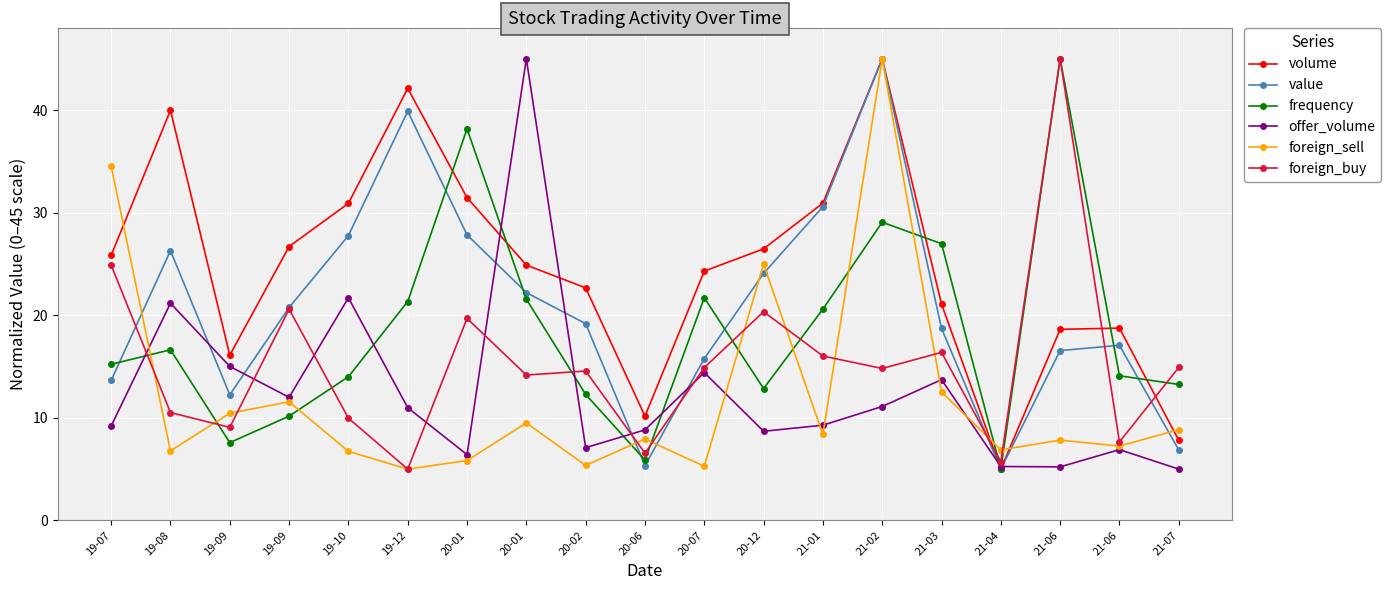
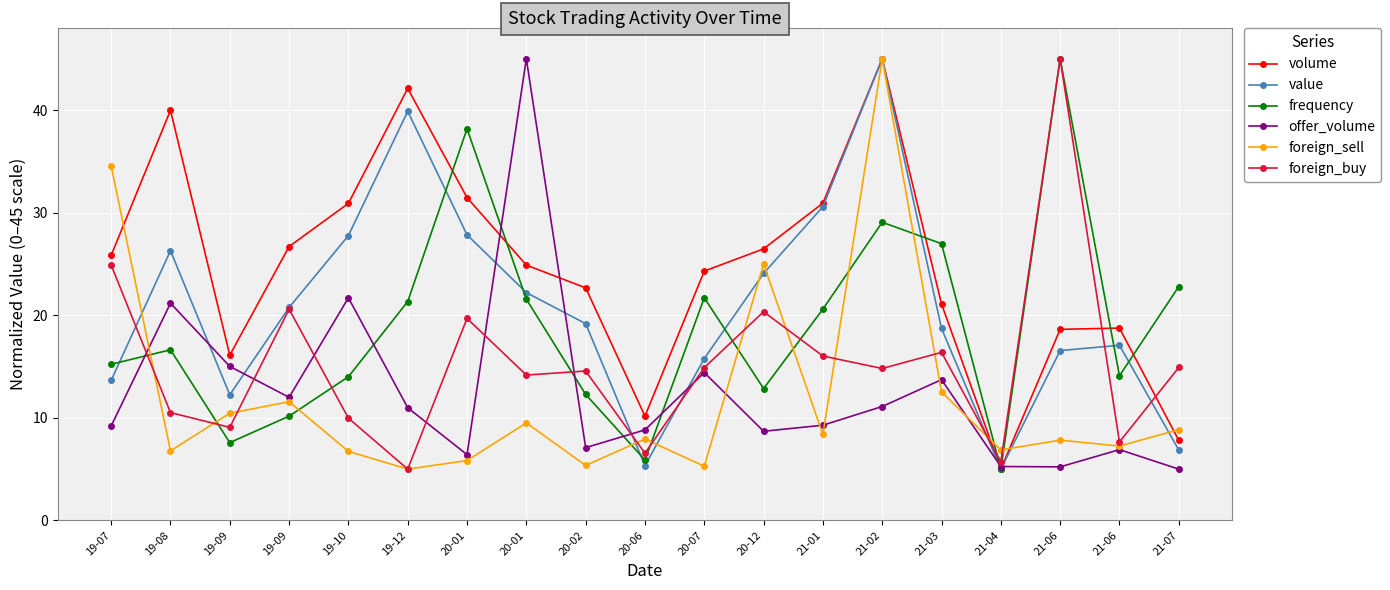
  {
    "volume": {
      "19-07": 25.8,
      "19-08": 40.0,
      "19-10": 30.9,
      "19-12": 42.1,
      "20-02": 22.7,
      "20-06": 10.2,
      "20-07": 24.3,
      "20-12": 26.5,
      "21-01": 30.9,
      "21-03": 21.1,
      "21-07": 7.8
    },
    "value": {
      "19-07": 13.6,
      "19-08": 26.3,
      "19-10": 27.8,
      "19-12": 39.9,
      "20-02": 19.2,
      "20-06": 5.3,
      "20-07": 15.8,
      "20-12": 24.1,
      "21-01": 30.6,
      "21-03": 18.7,
      "21-07": 6.9
    },
    "frequency": {
      "19-07": 15.2,
      "19-08": 16.6,
      "19-10": 14.0,
      "19-12": 21.3,
      "20-02": 12.3,
      "20-06": 5.9,
      "20-07": 21.7,
      "20-12": 12.9,
      "21-01": 20.6,
      "21-02": 29.1,
      "21-03": 27.0,
-     "21-07": 13.3
+     "21-07": 22.8
    },
    "offer_volume": {
      "19-07": 9.2,
      "19-08": 21.2,
      "19-10": 21.7,
      "19-12": 11.0,
      "20-02": 7.1,
      "20-06": 8.8,
      "20-07": 14.4,
      "20-12": 8.7,
      "21-01": 9.3,
      "21-02": 11.1,
      "21-03": 13.7,
      "21-04": 5.3,
      "21-07": 5.0
    },
    "foreign_sell": {
      "19-07": 34.5,
      "19-08": 6.8,
      "19-10": 6.7,
      "20-02": 5.4,
      "20-06": 7.9,
      "20-07": 5.3,
      "20-12": 25.0,
      "21-01": 8.4,
      "21-03": 12.5,
      "21-04": 6.9,
      "21-07": 8.9
    },
    "foreign_buy": {
      "19-07": 24.9,
      "19-08": 10.5,
      "19-10": 10.0,
      "20-02": 14.6,
      "20-06": 6.6,
      "20-07": 14.9,
      "20-12": 20.3,
      "21-01": 16.0,
      "21-02": 14.8,
      "21-03": 16.4,
      "21-04": 5.7,
      "21-07": 14.9
    }
  }
